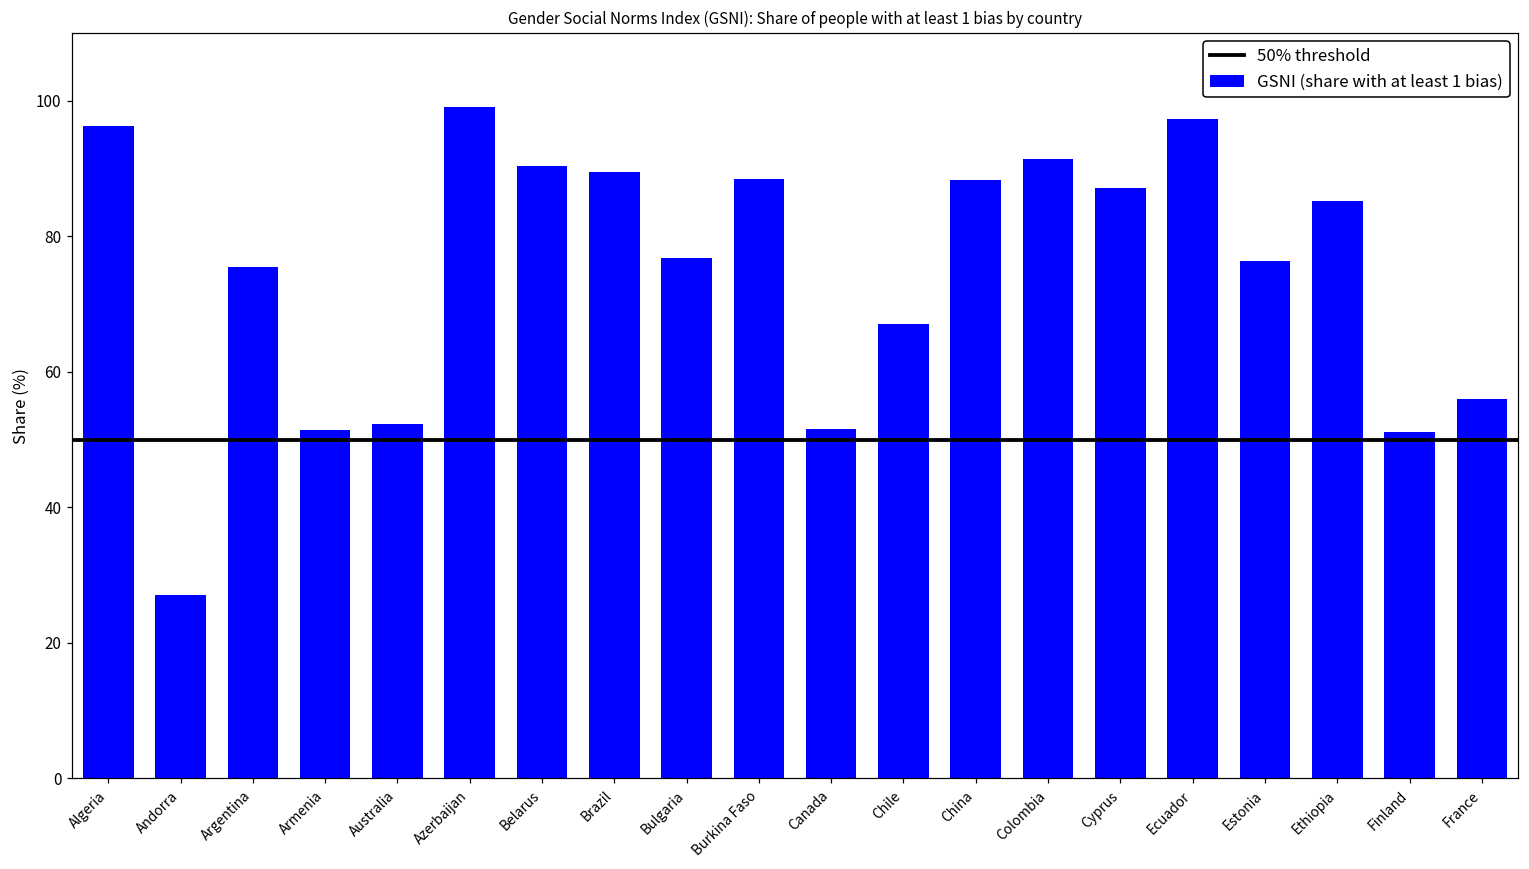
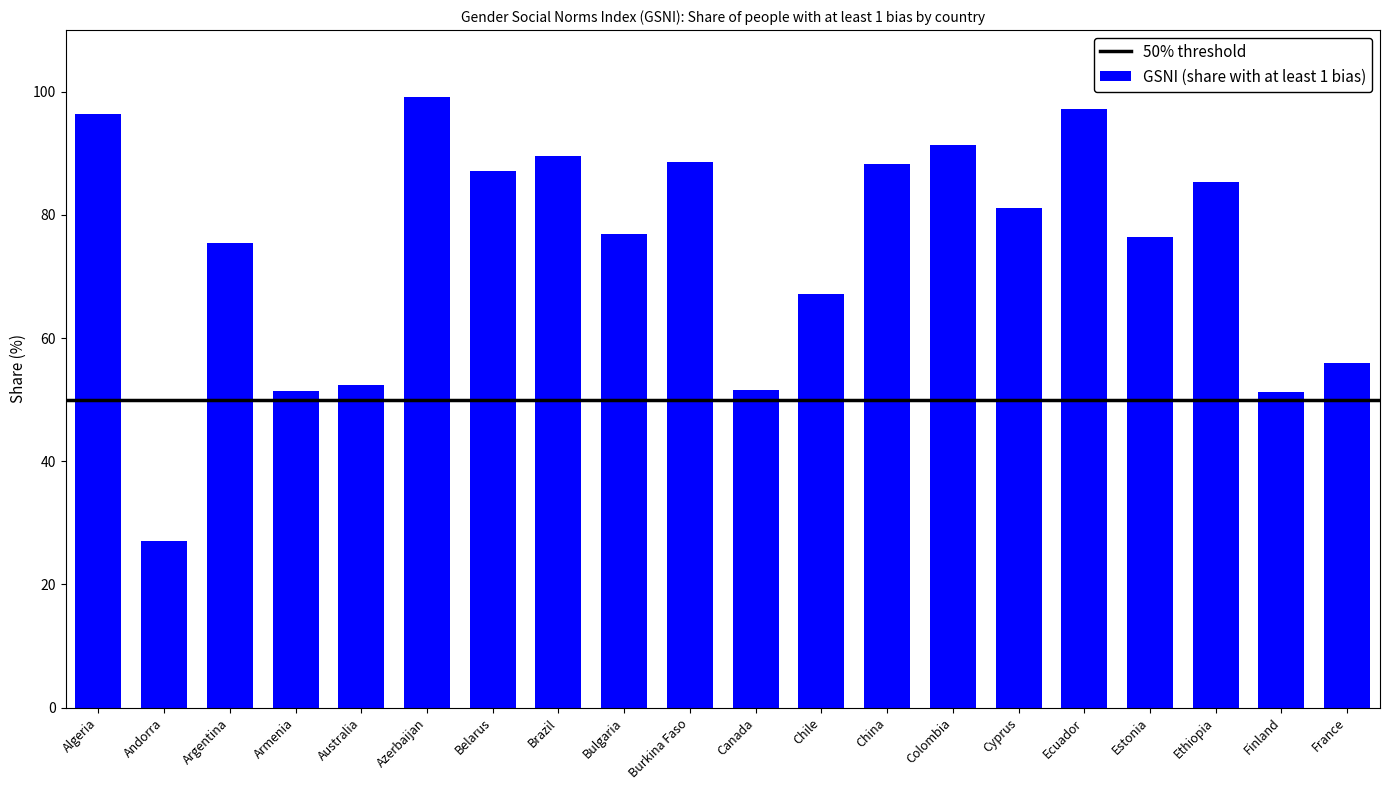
  {
    "Algeria": 96,
    "Andorra": 27,
    "Argentina": 75,
    "Armenia": 51,
    "Australia": 52,
    "Azerbaijan": 99,
-   "Belarus": 90,
+   "Belarus": 87,
    "Brazil": 90,
    "Bulgaria": 77,
    "Burkina Faso": 89,
    "Canada": 52,
    "Chile": 67,
    "China": 88,
    "Colombia": 91,
-   "Cyprus": 87,
+   "Cyprus": 81,
    "Ecuador": 97,
    "Estonia": 76,
    "Ethiopia": 85,
    "Finland": 51,
    "France": 56
  }
